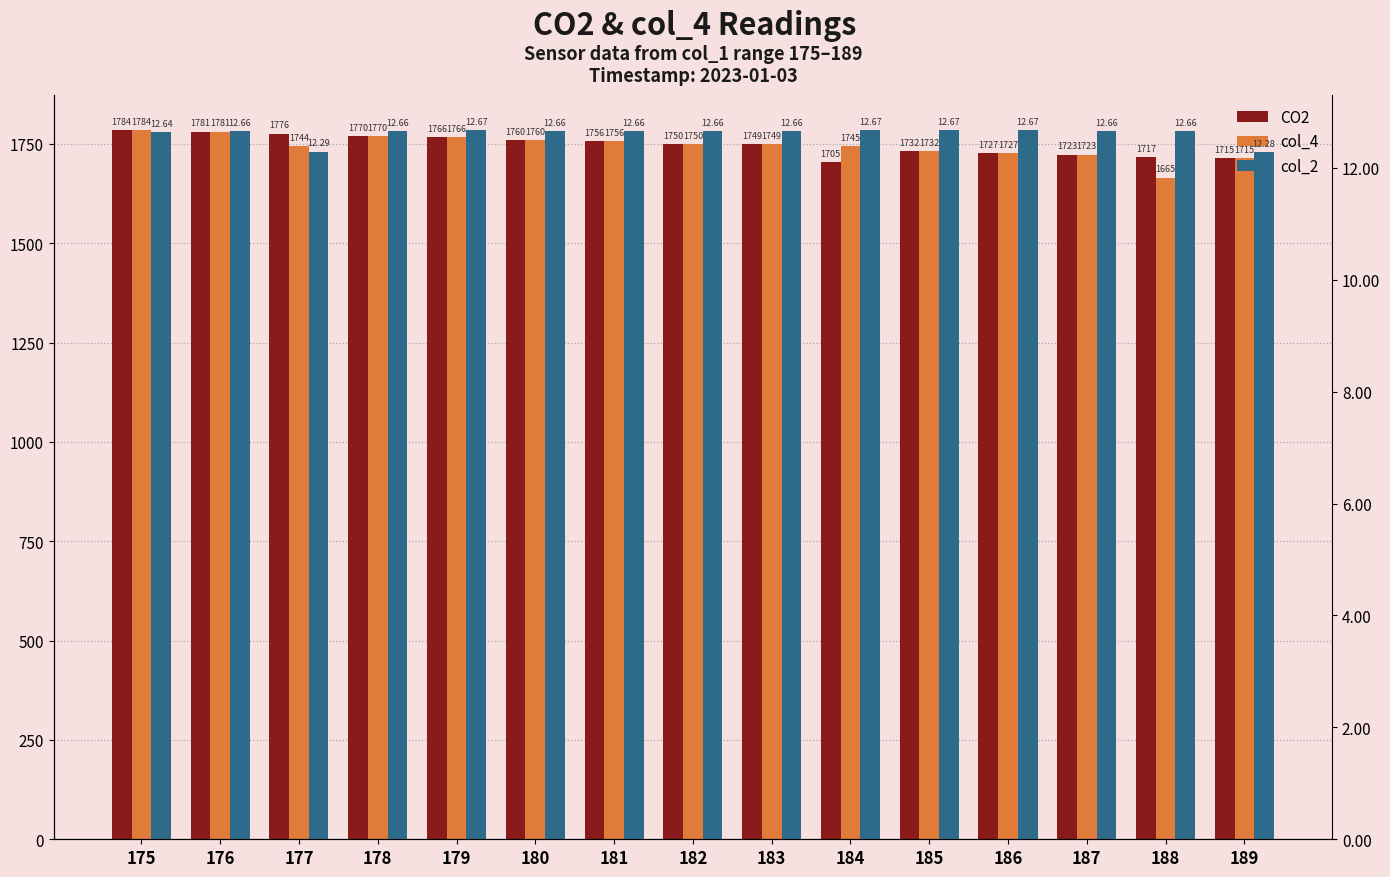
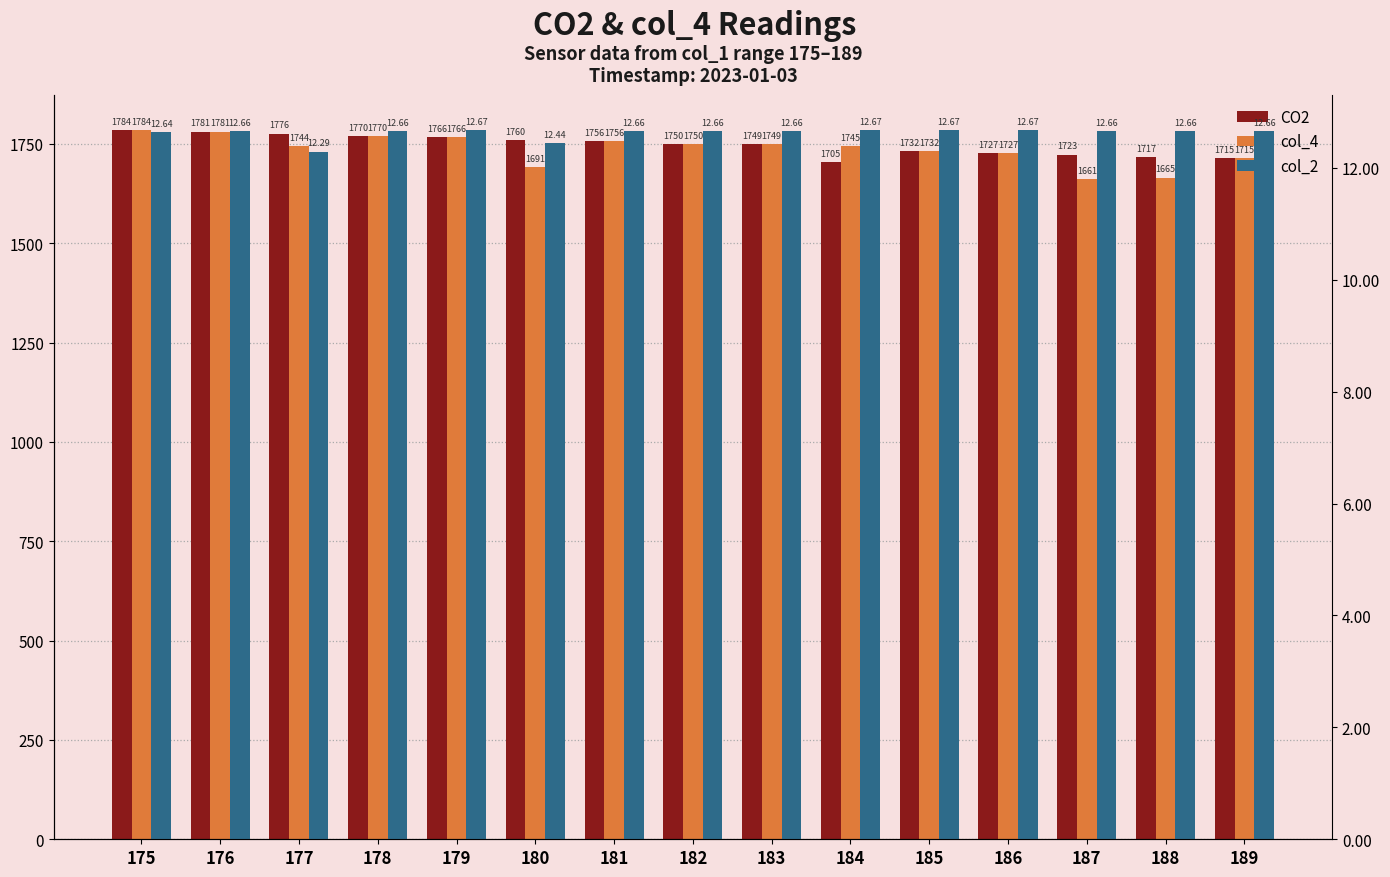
  {
    "CO2": {
      "175": 1784,
      "176": 1781,
      "177": 1776,
      "178": 1770,
      "179": 1766,
      "180": 1760,
      "181": 1756,
      "182": 1750,
      "183": 1749,
      "184": 1705,
      "185": 1732,
      "186": 1727,
      "187": 1723,
      "188": 1717,
      "189": 1715
    },
    "col_4": {
      "175": 1784,
      "176": 1781,
      "177": 1744,
      "178": 1770,
      "179": 1766,
-     "180": 1760,
+     "180": 1691,
      "181": 1756,
      "182": 1750,
      "183": 1749,
      "184": 1745,
      "185": 1732,
      "186": 1727,
-     "187": 1723,
+     "187": 1661,
      "188": 1665,
      "189": 1715
    },
    "col_2": {
      "175": 12.64,
      "176": 12.66,
      "177": 12.29,
      "178": 12.66,
      "179": 12.67,
-     "180": 12.66,
+     "180": 12.44,
      "181": 12.66,
      "182": 12.66,
      "183": 12.66,
      "184": 12.67,
      "185": 12.67,
      "186": 12.67,
      "187": 12.66,
      "188": 12.66,
-     "189": 12.28
+     "189": 12.66
    }
  }
